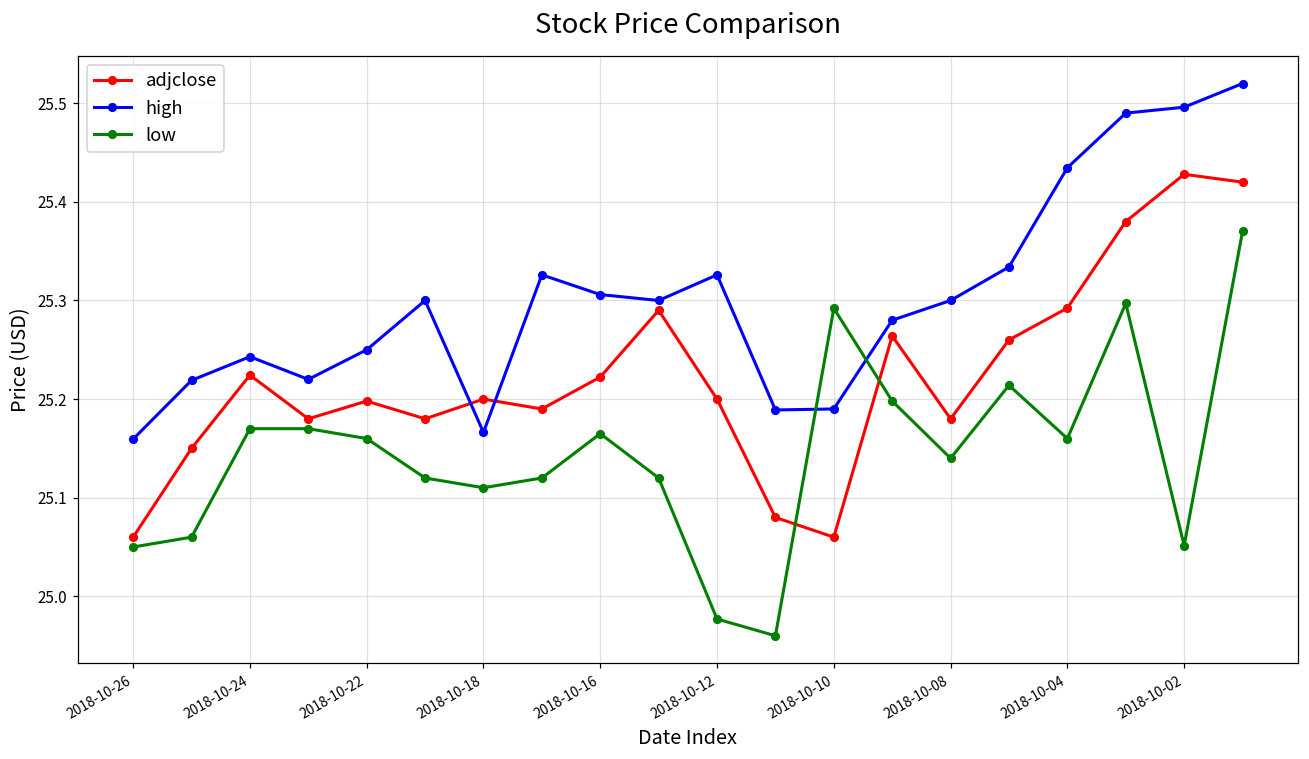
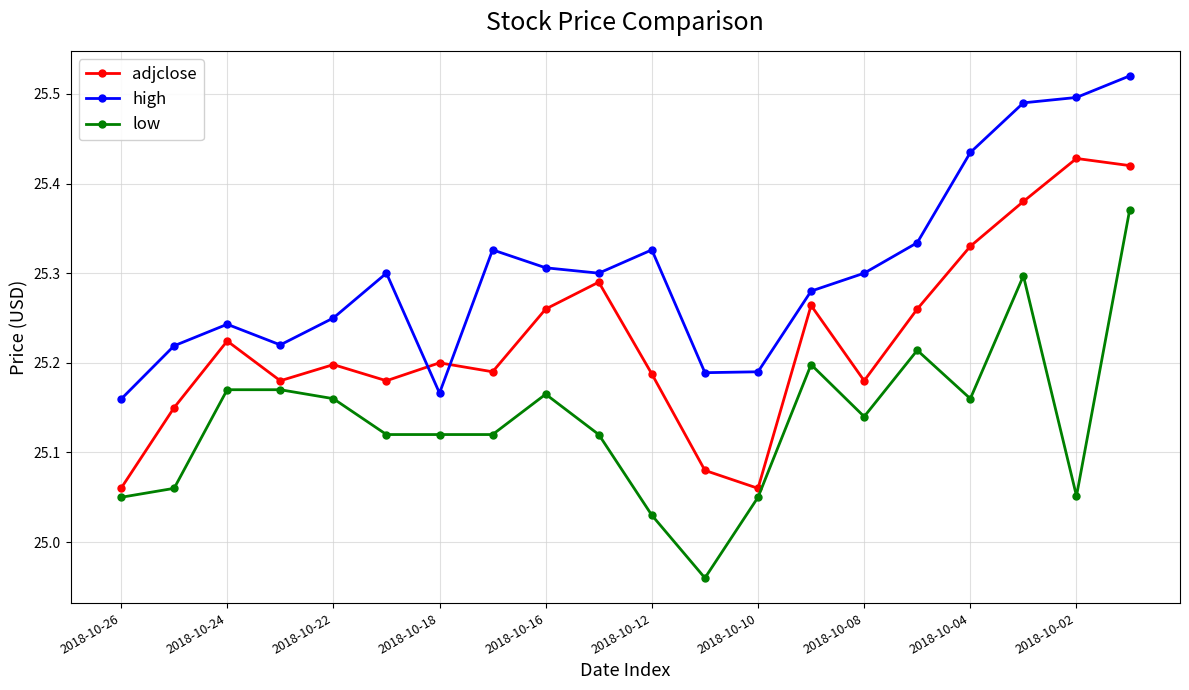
  {
    "adjclose": {
      "2018-10-26": 25.06,
      "2018-10-24": 25.22,
      "2018-10-22": 25.20,
      "2018-10-18": 25.20,
-     "2018-10-16": 25.22,
-     "2018-10-12": 25.20,
+     "2018-10-16": 25.26,
+     "2018-10-12": 25.19,
      "2018-10-10": 25.06,
      "2018-10-08": 25.18,
-     "2018-10-04": 25.29,
+     "2018-10-04": 25.33,
      "2018-10-02": 25.43
    },
    "high": {
      "2018-10-26": 25.16,
      "2018-10-24": 25.24,
      "2018-10-22": 25.25,
      "2018-10-18": 25.17,
      "2018-10-16": 25.31,
      "2018-10-12": 25.33,
      "2018-10-10": 25.19,
      "2018-10-08": 25.30,
      "2018-10-04": 25.43,
      "2018-10-02": 25.50
    },
    "low": {
      "2018-10-26": 25.05,
      "2018-10-24": 25.17,
      "2018-10-22": 25.16,
-     "2018-10-18": 25.11,
+     "2018-10-18": 25.12,
      "2018-10-16": 25.17,
-     "2018-10-12": 24.98,
-     "2018-10-10": 25.29,
+     "2018-10-12": 25.03,
+     "2018-10-10": 25.05,
      "2018-10-08": 25.14,
      "2018-10-04": 25.16,
      "2018-10-02": 25.05
    }
  }
